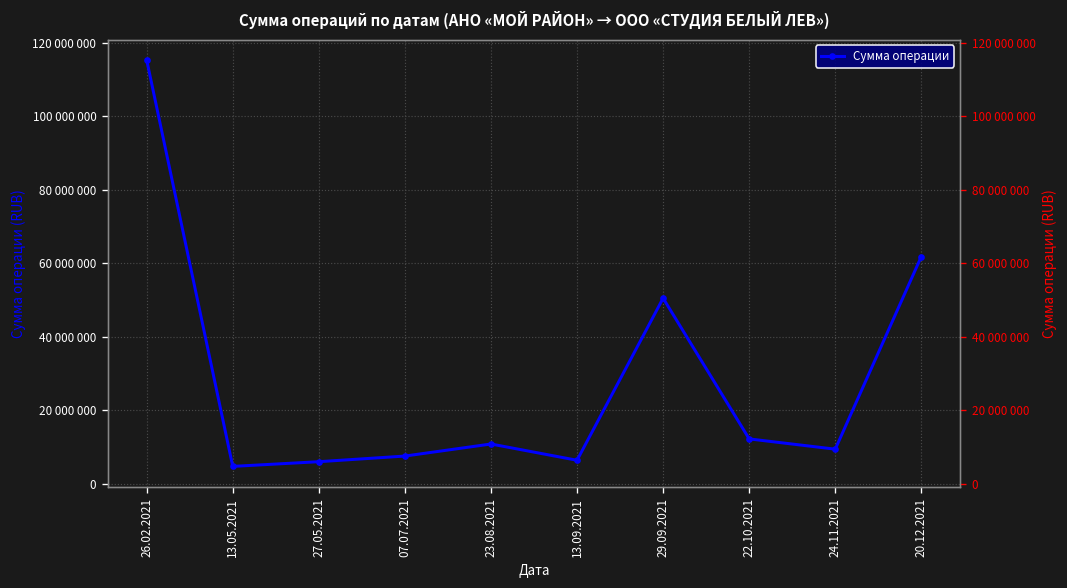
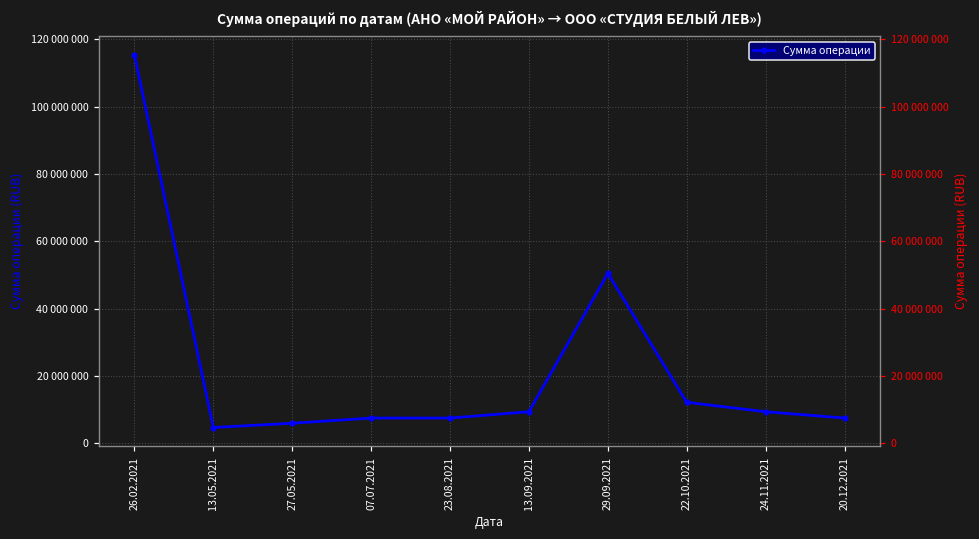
  {
    "26.02.2021": 115000000,
    "13.05.2021": 5000000,
    "27.05.2021": 6000000,
    "07.07.2021": 8000000,
-   "23.08.2021": 11000000,
-   "13.09.2021": 6000000,
+   "23.08.2021": 8000000,
+   "13.09.2021": 9000000,
    "29.09.2021": 50000000,
    "22.10.2021": 12000000,
    "24.11.2021": 9000000,
-   "20.12.2021": 62000000
+   "20.12.2021": 8000000
  }
